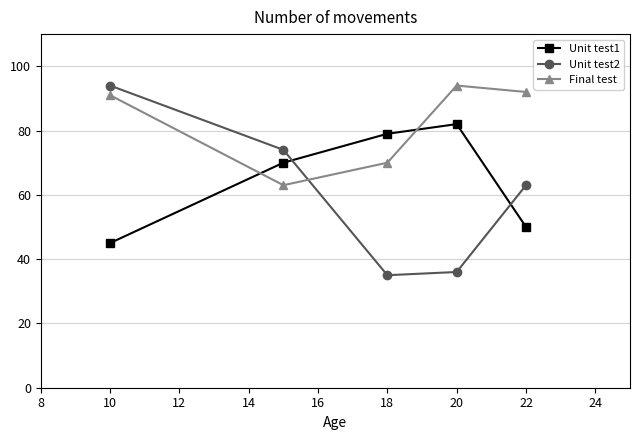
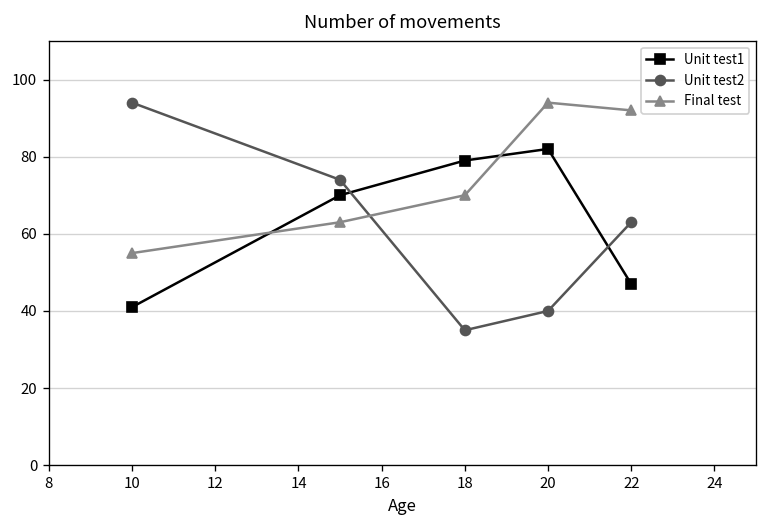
  {
    "Unit test1": {
-     "10": 45,
+     "10": 41,
      "18": 79,
      "20": 82,
-     "22": 50
+     "22": 47
    },
    "Unit test2": {
      "10": 94,
      "18": 35,
-     "20": 36,
+     "20": 40,
      "22": 63
    },
    "Final test": {
-     "10": 91,
+     "10": 55,
      "18": 70,
      "20": 94,
      "22": 92
    }
  }
